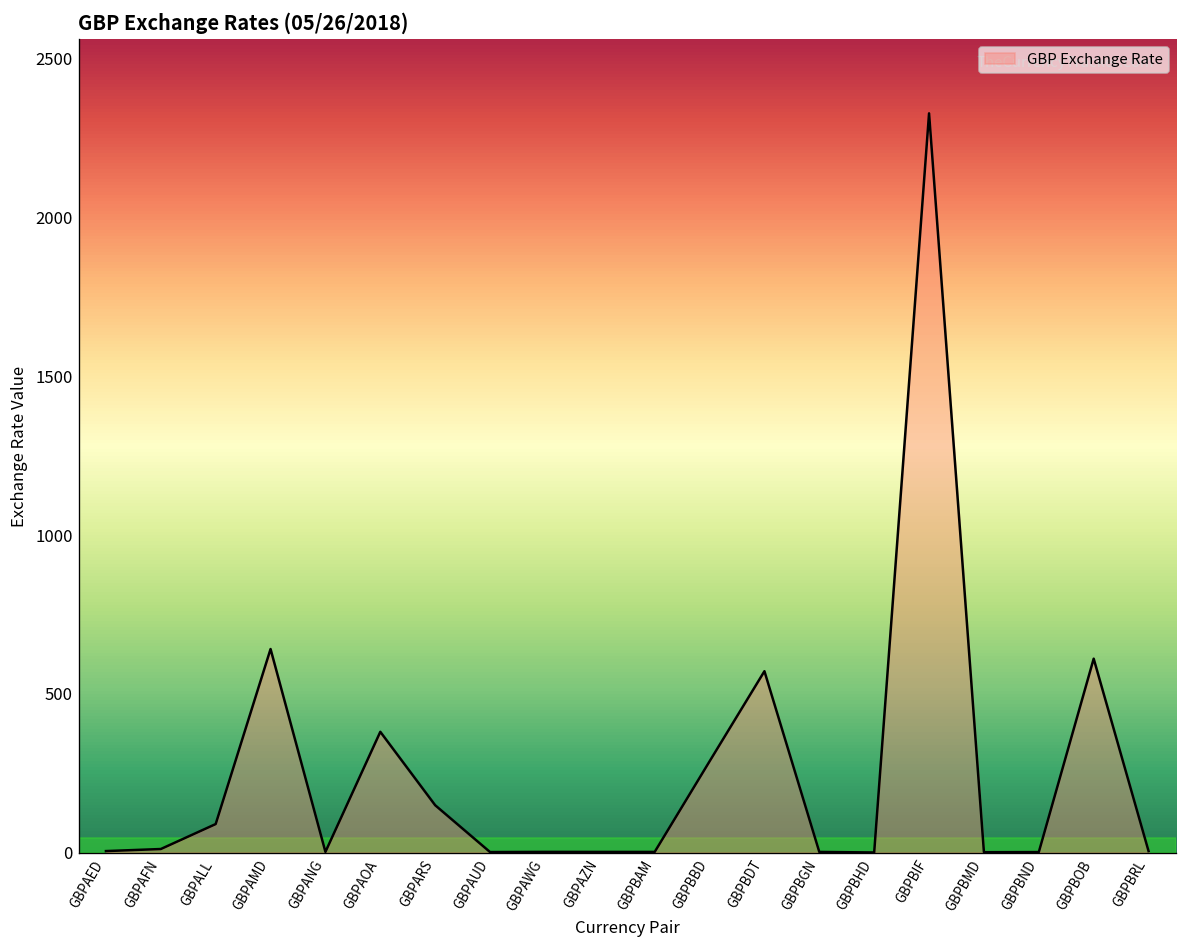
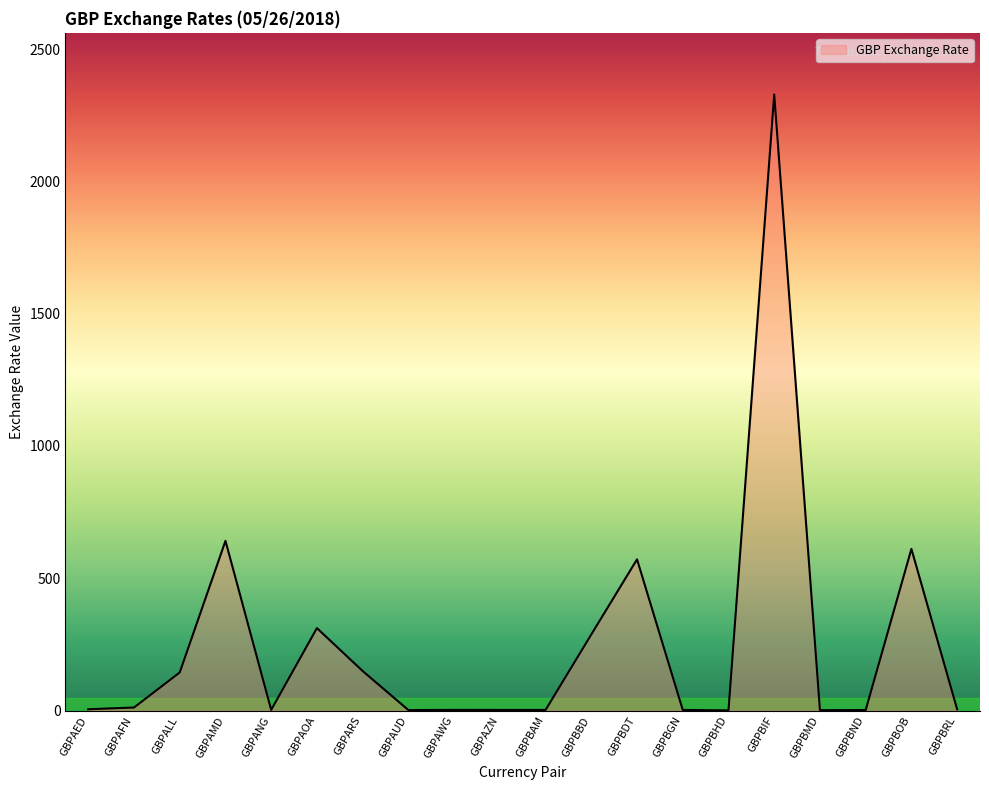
  {
-   "GBPALL": 90,
+   "GBPALL": 140,
    "GBPAMD": 640,
-   "GBPAOA": 380,
+   "GBPAOA": 310,
    "GBPARS": 150,
    "GBPBBD": 290,
    "GBPBDT": 570,
    "GBPBIF": 2330,
    "GBPBOB": 610
  }
